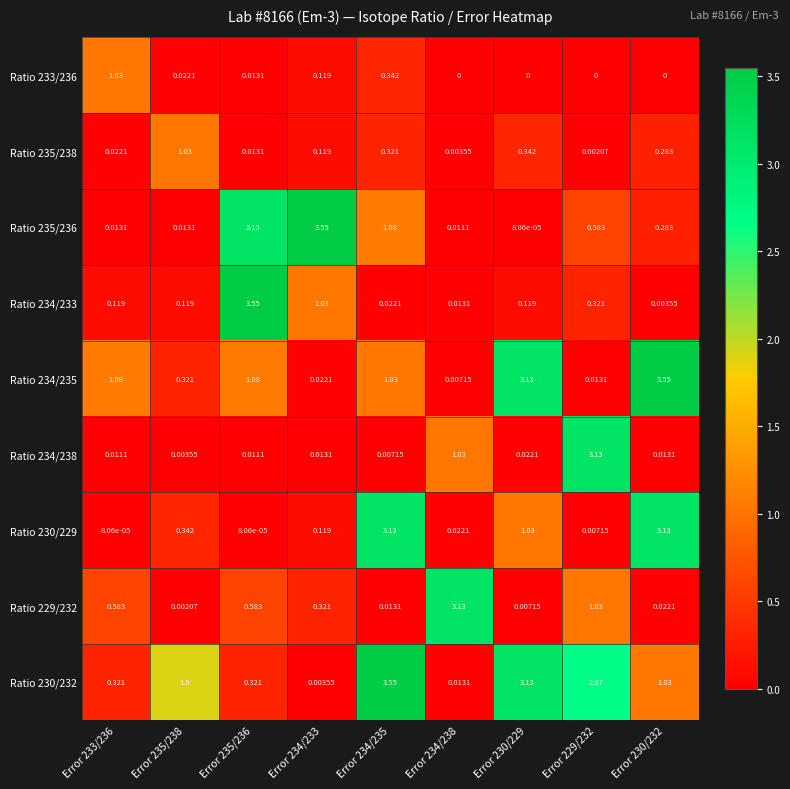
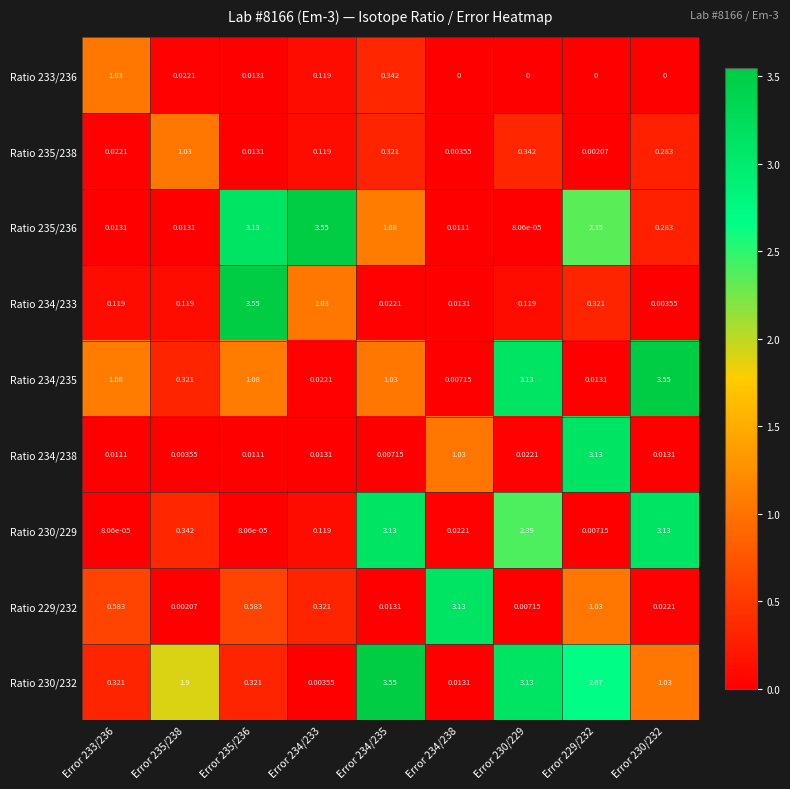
  {
    "Ratio 233/236": {
      "Error 233/236": "1.03",
      "Error 235/238": "0.0221",
      "Error 235/236": "0.0131",
      "Error 234/233": "0.119",
      "Error 234/235": "0.342",
      "Error 234/238": "0",
      "Error 230/229": "0",
      "Error 229/232": "0",
      "Error 230/232": "0"
    },
    "Ratio 235/238": {
      "Error 233/236": "0.0221",
      "Error 235/238": "1.03",
      "Error 235/236": "0.0131",
      "Error 234/233": "0.119",
      "Error 234/235": "0.321",
      "Error 234/238": "0.00355",
      "Error 230/229": "0.342",
      "Error 229/232": "0.00207",
      "Error 230/232": "0.283"
    },
    "Ratio 235/236": {
      "Error 233/236": "0.0131",
      "Error 235/238": "0.0131",
      "Error 235/236": "3.13",
      "Error 234/233": "3.55",
      "Error 234/235": "1.08",
      "Error 234/238": "0.0111",
      "Error 230/229": "8.06e-05",
-     "Error 229/232": "0.583",
+     "Error 229/232": "2.35",
      "Error 230/232": "0.283"
    },
    "Ratio 234/233": {
      "Error 233/236": "0.119",
      "Error 235/238": "0.119",
      "Error 235/236": "3.55",
      "Error 234/233": "1.03",
      "Error 234/235": "0.0221",
      "Error 234/238": "0.0131",
      "Error 230/229": "0.119",
      "Error 229/232": "0.321",
      "Error 230/232": "0.00355"
    },
    "Ratio 234/235": {
      "Error 233/236": "1.08",
      "Error 235/238": "0.321",
      "Error 235/236": "1.08",
      "Error 234/233": "0.0221",
      "Error 234/235": "1.03",
      "Error 234/238": "0.00715",
      "Error 230/229": "3.13",
      "Error 229/232": "0.0131",
      "Error 230/232": "3.55"
    },
    "Ratio 234/238": {
      "Error 233/236": "0.0111",
      "Error 235/238": "0.00355",
      "Error 235/236": "0.0111",
      "Error 234/233": "0.0131",
      "Error 234/235": "0.00715",
      "Error 234/238": "1.03",
      "Error 230/229": "0.0221",
      "Error 229/232": "3.13",
      "Error 230/232": "0.0131"
    },
    "Ratio 230/229": {
      "Error 233/236": "8.06e-05",
      "Error 235/238": "0.342",
      "Error 235/236": "8.06e-05",
      "Error 234/233": "0.119",
      "Error 234/235": "3.13",
      "Error 234/238": "0.0221",
-     "Error 230/229": "1.03",
+     "Error 230/229": "2.39",
      "Error 229/232": "0.00715",
      "Error 230/232": "3.13"
    },
    "Ratio 229/232": {
      "Error 233/236": "0.583",
      "Error 235/238": "0.00207",
      "Error 235/236": "0.583",
      "Error 234/233": "0.321",
      "Error 234/235": "0.0131",
      "Error 234/238": "3.13",
      "Error 230/229": "0.00715",
      "Error 229/232": "1.03",
      "Error 230/232": "0.0221"
    },
    "Ratio 230/232": {
      "Error 233/236": "0.321",
      "Error 235/238": "1.9",
      "Error 235/236": "0.321",
      "Error 234/233": "0.00355",
      "Error 234/235": "3.55",
      "Error 234/238": "0.0131",
      "Error 230/229": "3.13",
      "Error 229/232": "2.67",
      "Error 230/232": "1.03"
    }
  }
